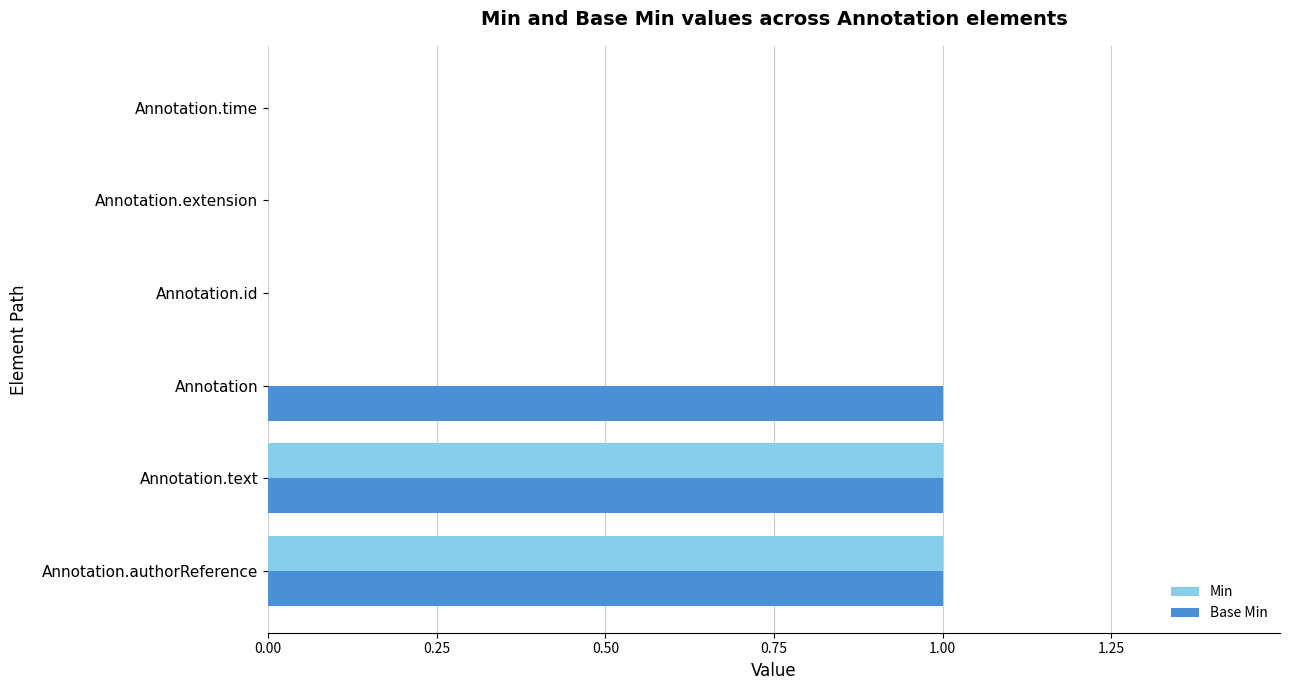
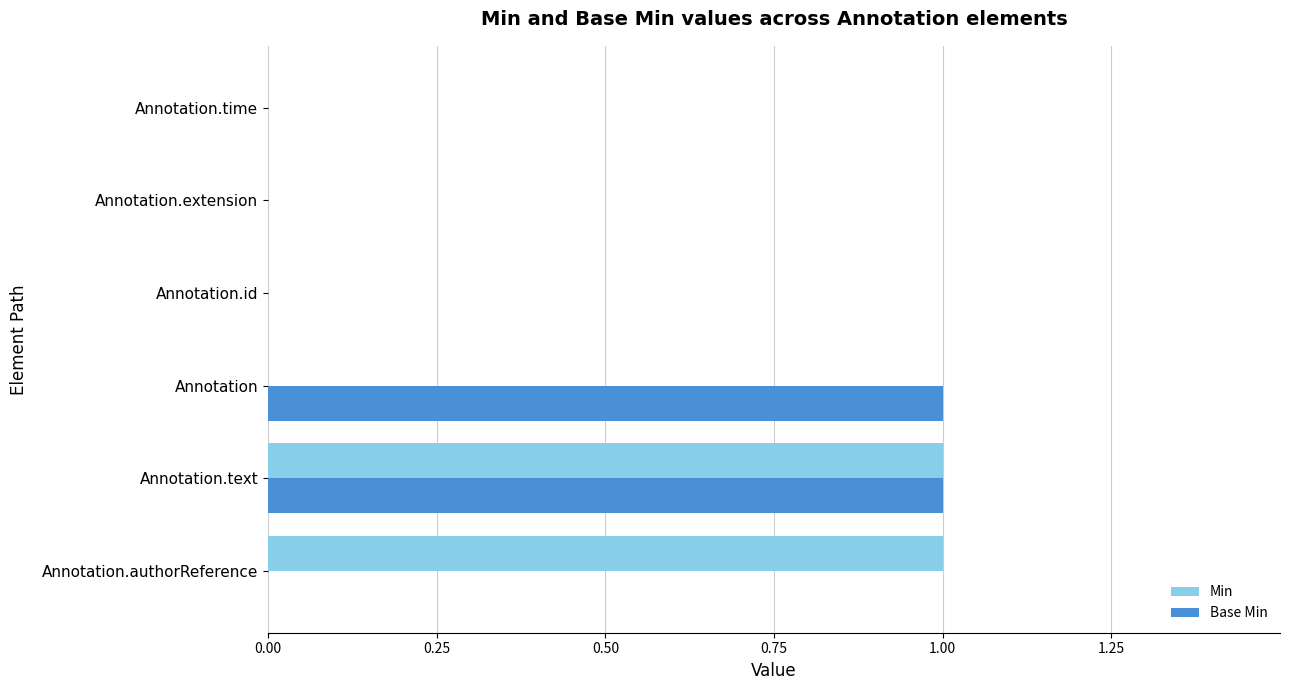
  {
    "Min": {
      "Annotation.time": 0,
      "Annotation.extension": 0,
      "Annotation.id": 0,
      "Annotation": 0,
      "Annotation.text": 1,
      "Annotation.authorReference": 1
    },
    "Base Min": {
      "Annotation.time": 0,
      "Annotation.extension": 0,
      "Annotation.id": 0,
      "Annotation": 1,
      "Annotation.text": 1,
-     "Annotation.authorReference": 1
+     "Annotation.authorReference": 0
    }
  }
